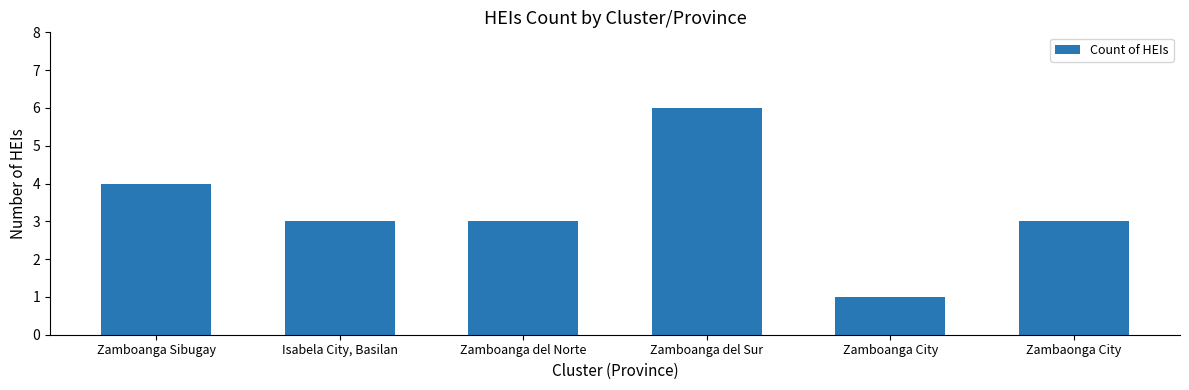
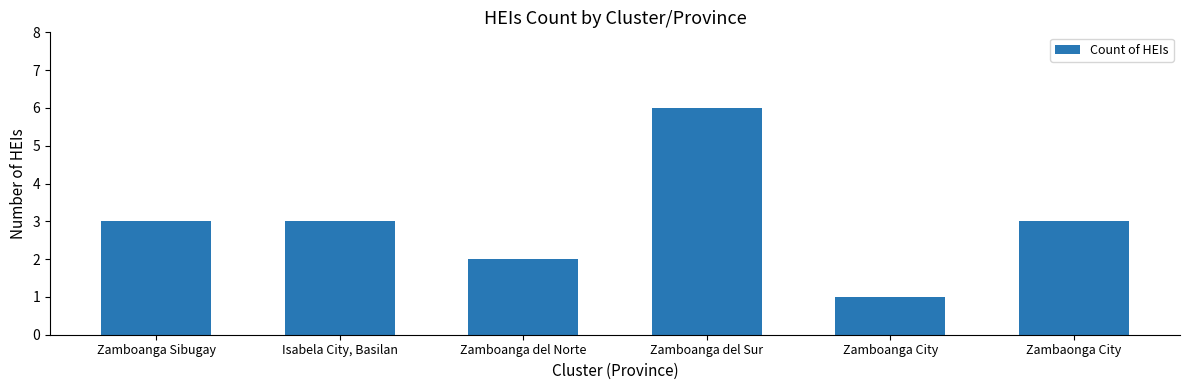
  {
-   "Zamboanga Sibugay": 4,
+   "Zamboanga Sibugay": 3,
    "Isabela City, Basilan": 3,
-   "Zamboanga del Norte": 3,
+   "Zamboanga del Norte": 2,
    "Zamboanga del Sur": 6,
    "Zamboanga City": 1,
    "Zambaonga City": 3
  }
